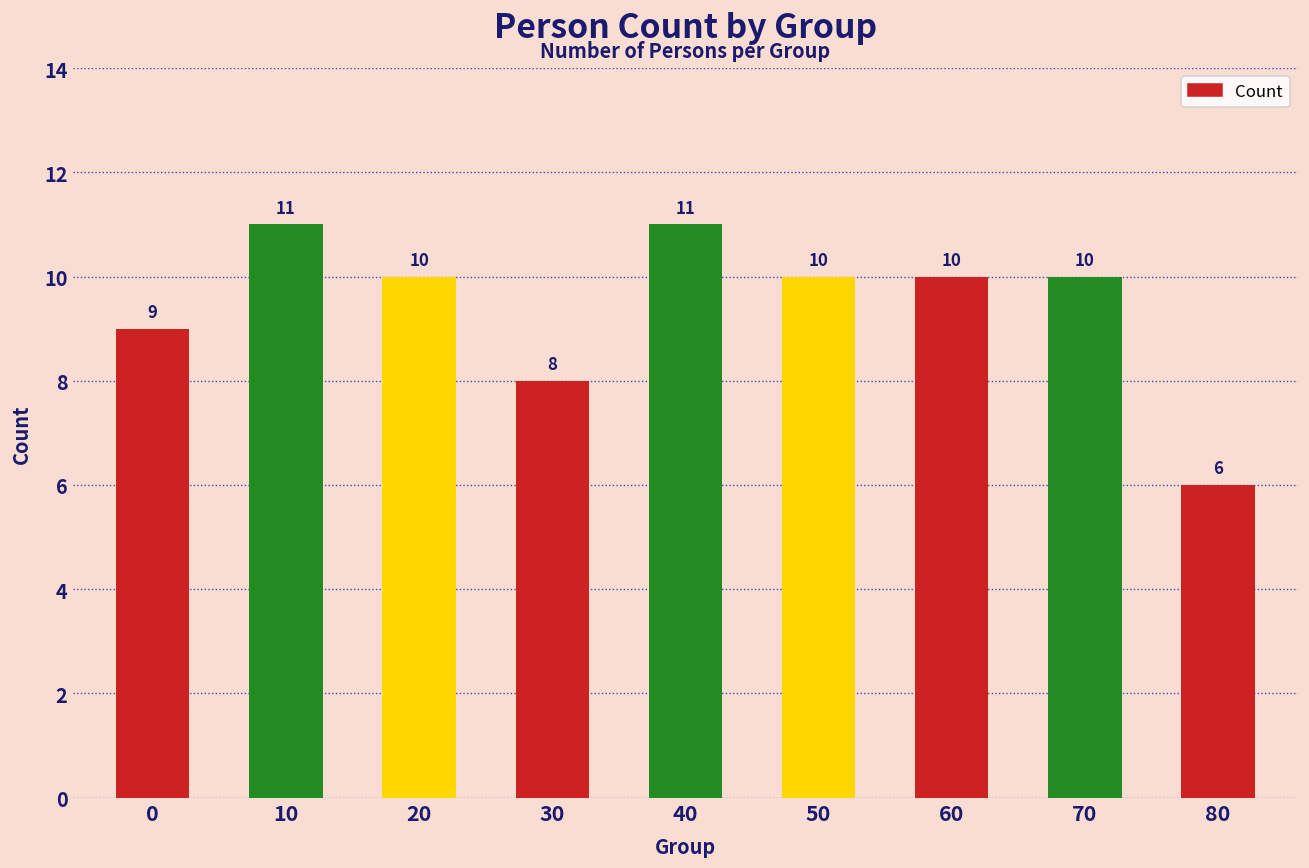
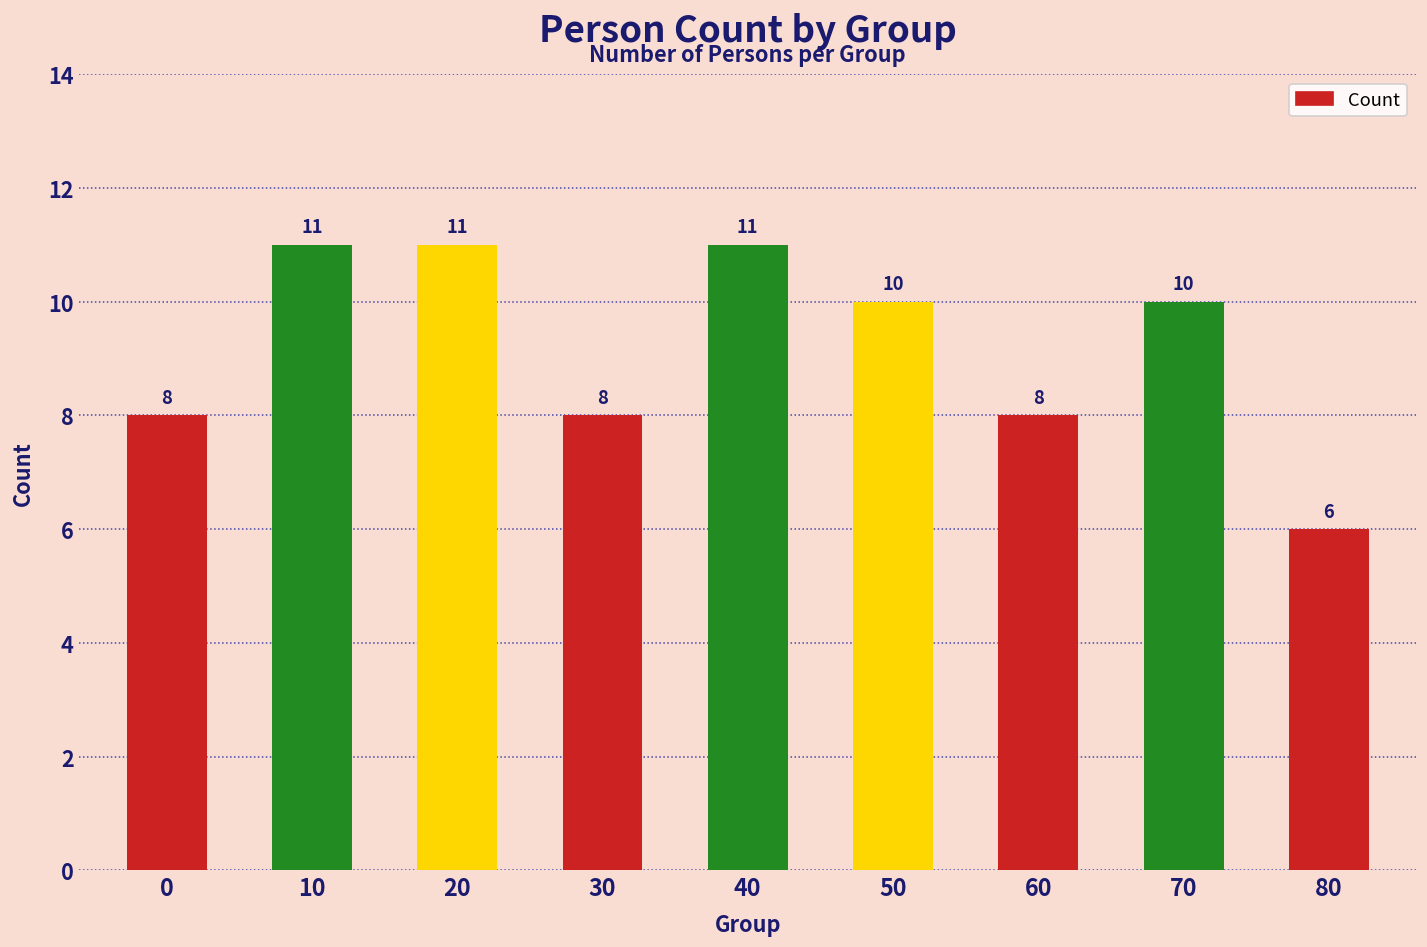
  {
-   "0": 9,
+   "0": 8,
    "10": 11,
-   "20": 10,
+   "20": 11,
    "30": 8,
    "40": 11,
    "50": 10,
-   "60": 10,
+   "60": 8,
    "70": 10,
    "80": 6
  }
